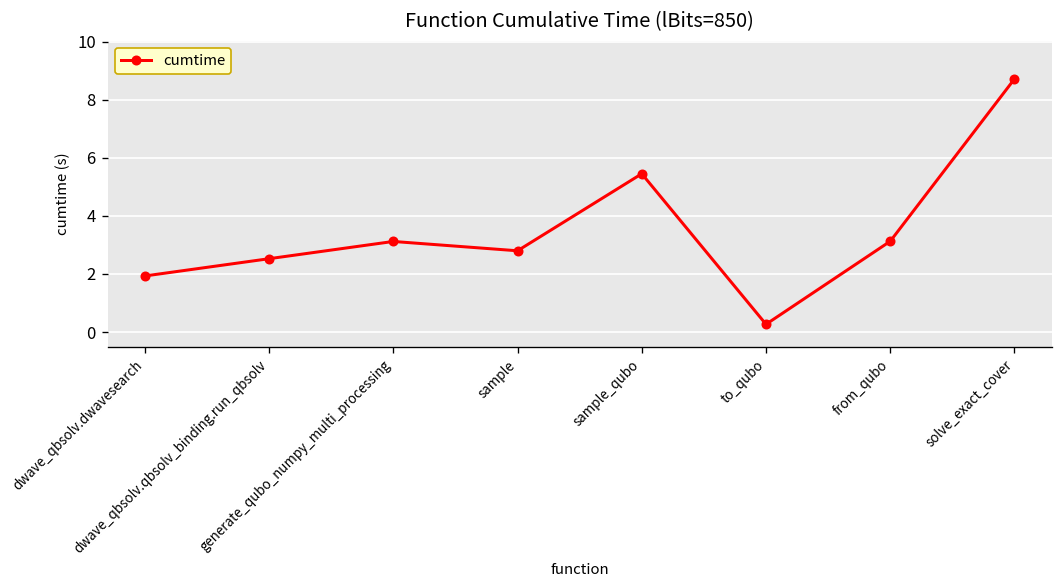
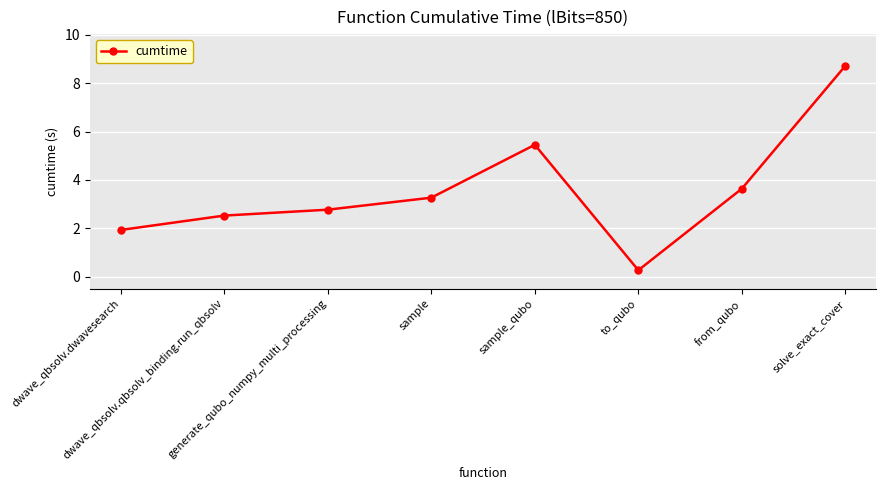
  {
    "dwave_qbsolv.dwavesearch": 1.9,
    "dwave_qbsolv.qbsolv_binding.run_qbsolv": 2.5,
-   "generate_qubo_numpy_multi_processing": 3.1,
-   "sample": 2.8,
+   "generate_qubo_numpy_multi_processing": 2.8,
+   "sample": 3.3,
    "sample_qubo": 5.5,
    "to_qubo": 0.3,
-   "from_qubo": 3.1,
+   "from_qubo": 3.6,
    "solve_exact_cover": 8.7
  }
